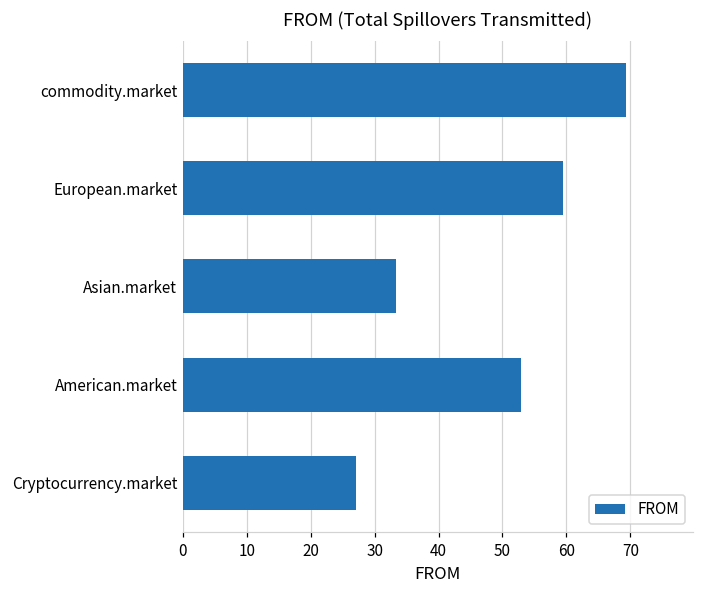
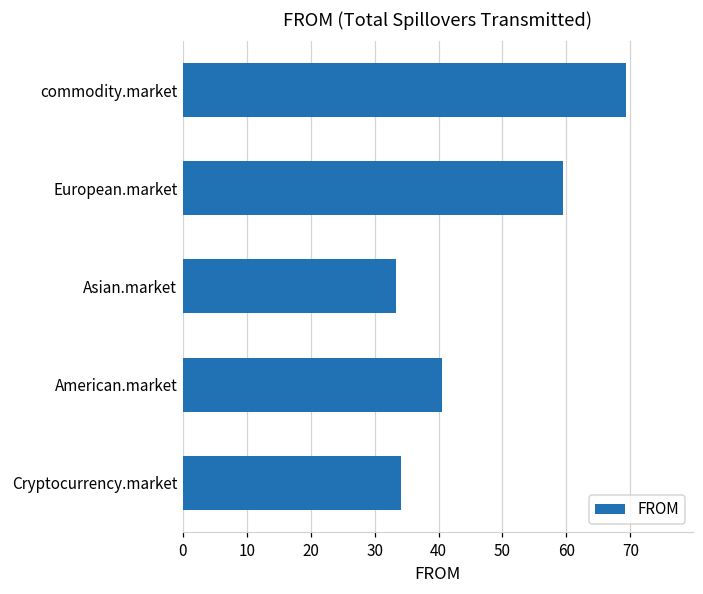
  {
    "commodity.market": 69,
    "European.market": 59,
    "Asian.market": 33,
-   "American.market": 53,
-   "Cryptocurrency.market": 27
+   "American.market": 40,
+   "Cryptocurrency.market": 34
  }
